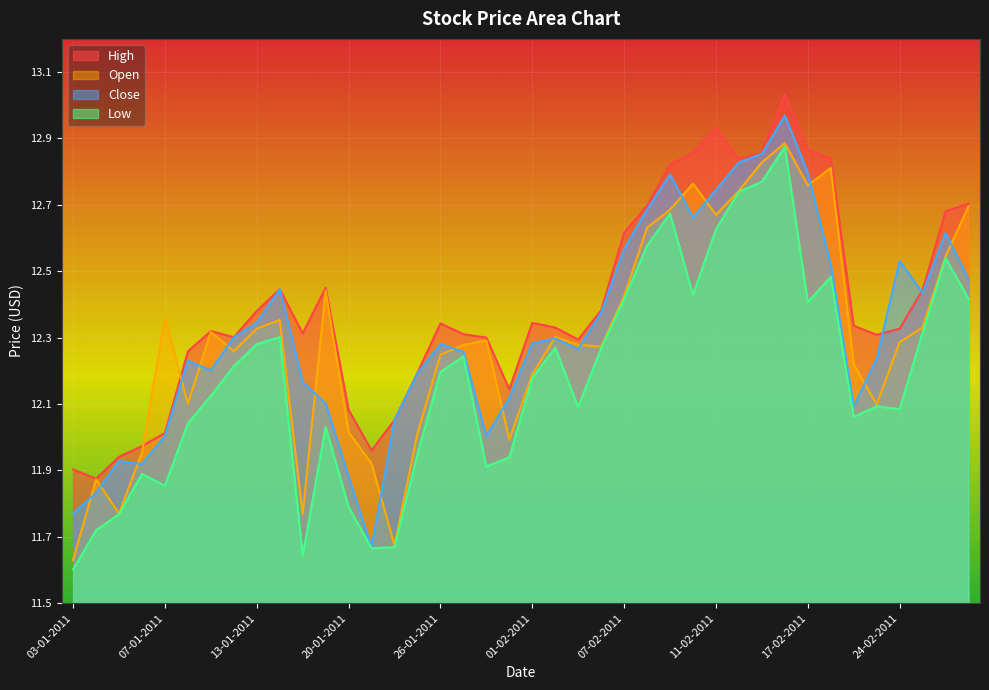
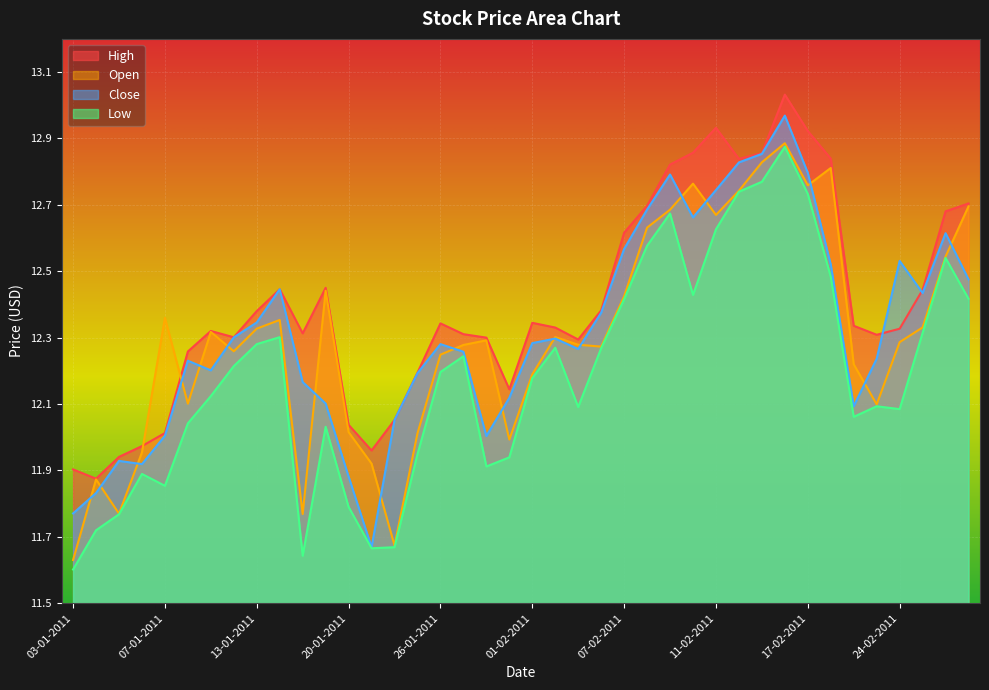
  {
    "High": {
      "03-01-2011": 11.90,
      "07-01-2011": 12.01,
      "13-01-2011": 12.38,
-     "20-01-2011": 12.08,
+     "20-01-2011": 12.04,
      "26-01-2011": 12.34,
      "01-02-2011": 12.34,
      "07-02-2011": 12.62,
      "11-02-2011": 12.93,
-     "17-02-2011": 12.87,
+     "17-02-2011": 12.92,
      "24-02-2011": 12.33
    },
    "Open": {
      "03-01-2011": 11.63,
      "07-01-2011": 12.36,
      "13-01-2011": 12.33,
      "20-01-2011": 12.02,
      "26-01-2011": 12.25,
      "01-02-2011": 12.19,
      "07-02-2011": 12.42,
      "11-02-2011": 12.67,
      "17-02-2011": 12.76,
      "24-02-2011": 12.29
    },
    "Close": {
      "03-01-2011": 11.77,
      "07-01-2011": 12.00,
      "13-01-2011": 12.35,
      "20-01-2011": 11.88,
      "26-01-2011": 12.28,
      "01-02-2011": 12.28,
      "07-02-2011": 12.57,
      "11-02-2011": 12.74,
      "17-02-2011": 12.80,
      "24-02-2011": 12.53
    },
    "Low": {
      "03-01-2011": 11.60,
      "07-01-2011": 11.85,
      "13-01-2011": 12.28,
      "20-01-2011": 11.79,
      "26-01-2011": 12.20,
      "01-02-2011": 12.18,
      "07-02-2011": 12.42,
      "11-02-2011": 12.63,
-     "17-02-2011": 12.41,
+     "17-02-2011": 12.73,
      "24-02-2011": 12.08
    }
  }
